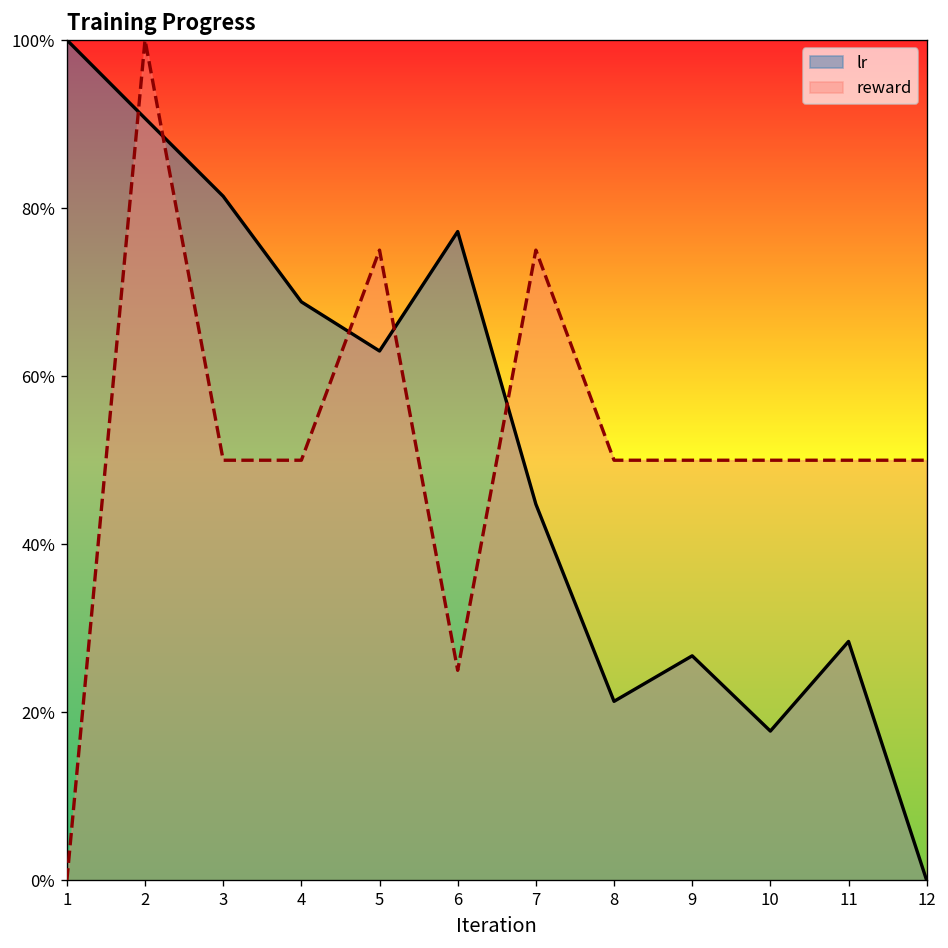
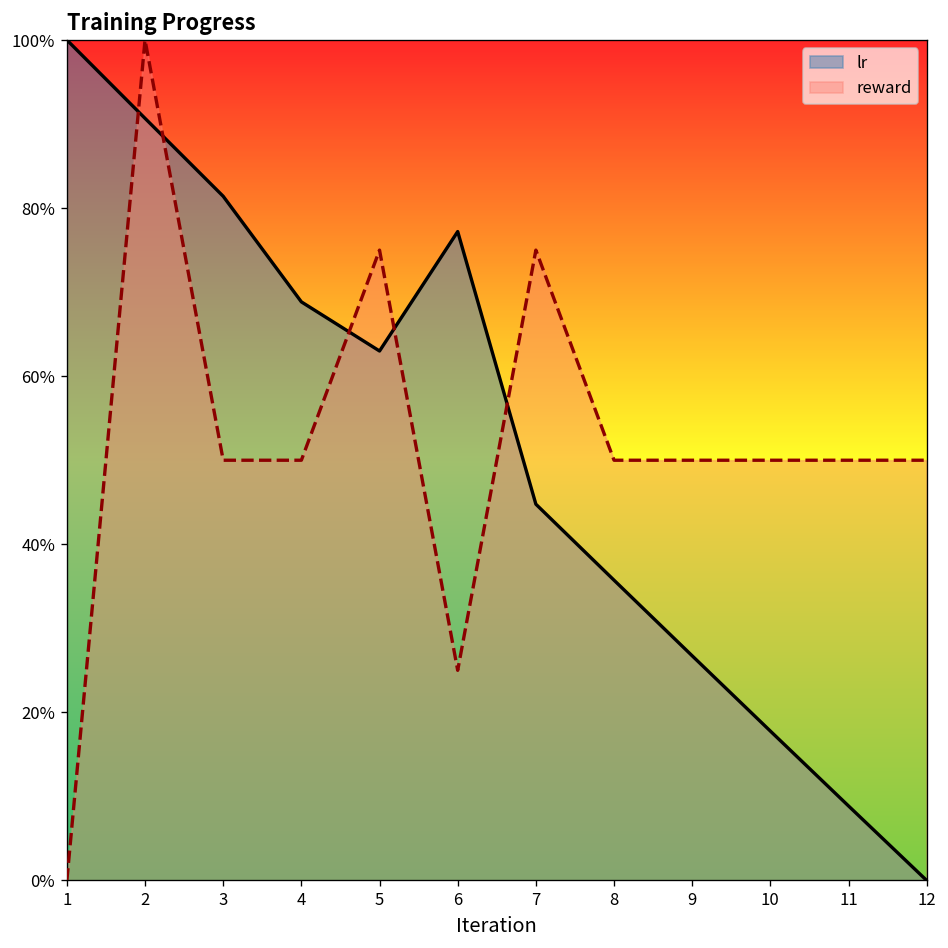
  {
    "lr": {
      "1": "100%",
      "2": "91%",
      "3": "81%",
      "4": "69%",
      "5": "63%",
      "6": "77%",
      "7": "45%",
-     "8": "21%",
+     "8": "36%",
      "9": "27%",
      "10": "18%",
-     "11": "28%",
+     "11": "9%",
      "12": "0%"
    },
    "reward": {
      "1": "0%",
      "2": "100%",
      "3": "50%",
      "4": "50%",
      "5": "75%",
      "6": "25%",
      "7": "75%",
      "8": "50%",
      "9": "50%",
      "10": "50%",
      "11": "50%",
      "12": "50%"
    }
  }
